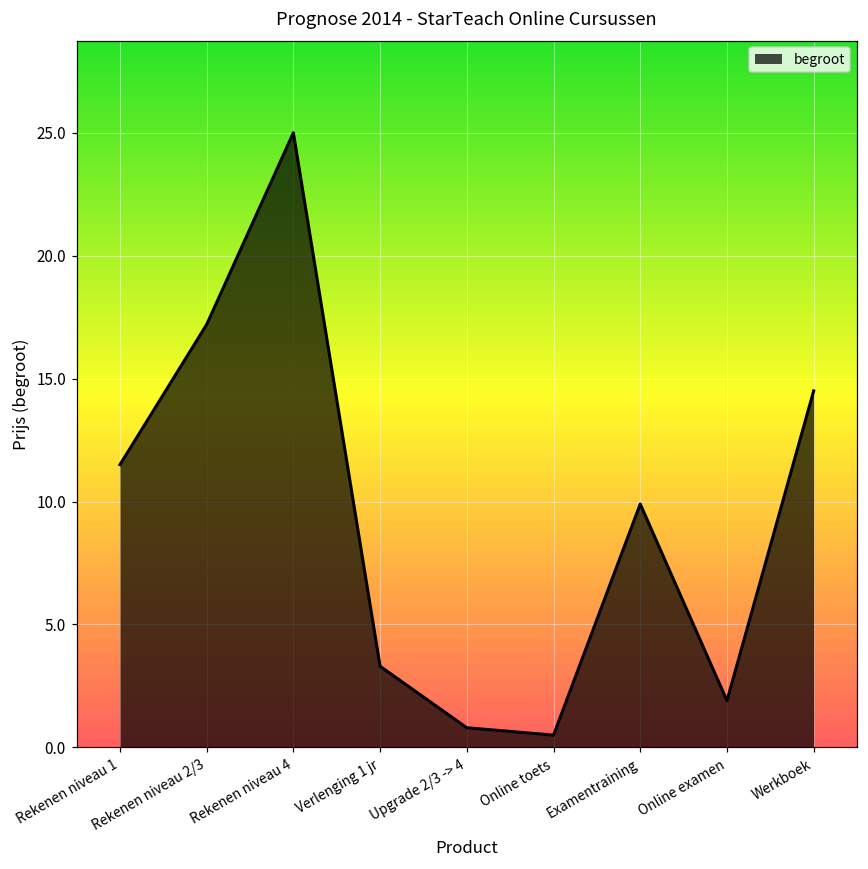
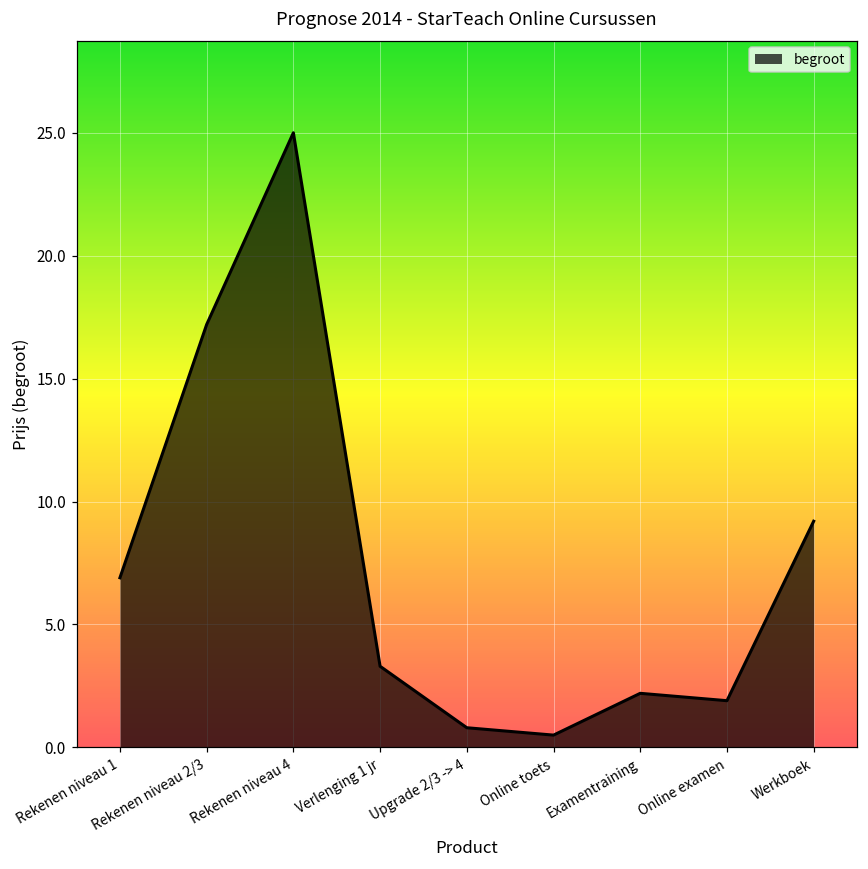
  {
-   "Rekenen niveau 1": 11.5,
+   "Rekenen niveau 1": 6.9,
    "Rekenen niveau 2/3": 17.2,
    "Rekenen niveau 4": 25.0,
    "Verlenging 1 jr": 3.3,
    "Upgrade 2/3 -> 4": 0.8,
    "Online toets": 0.5,
-   "Examentraining": 9.9,
+   "Examentraining": 2.2,
    "Online examen": 1.9,
-   "Werkboek": 14.5
+   "Werkboek": 9.2
  }
